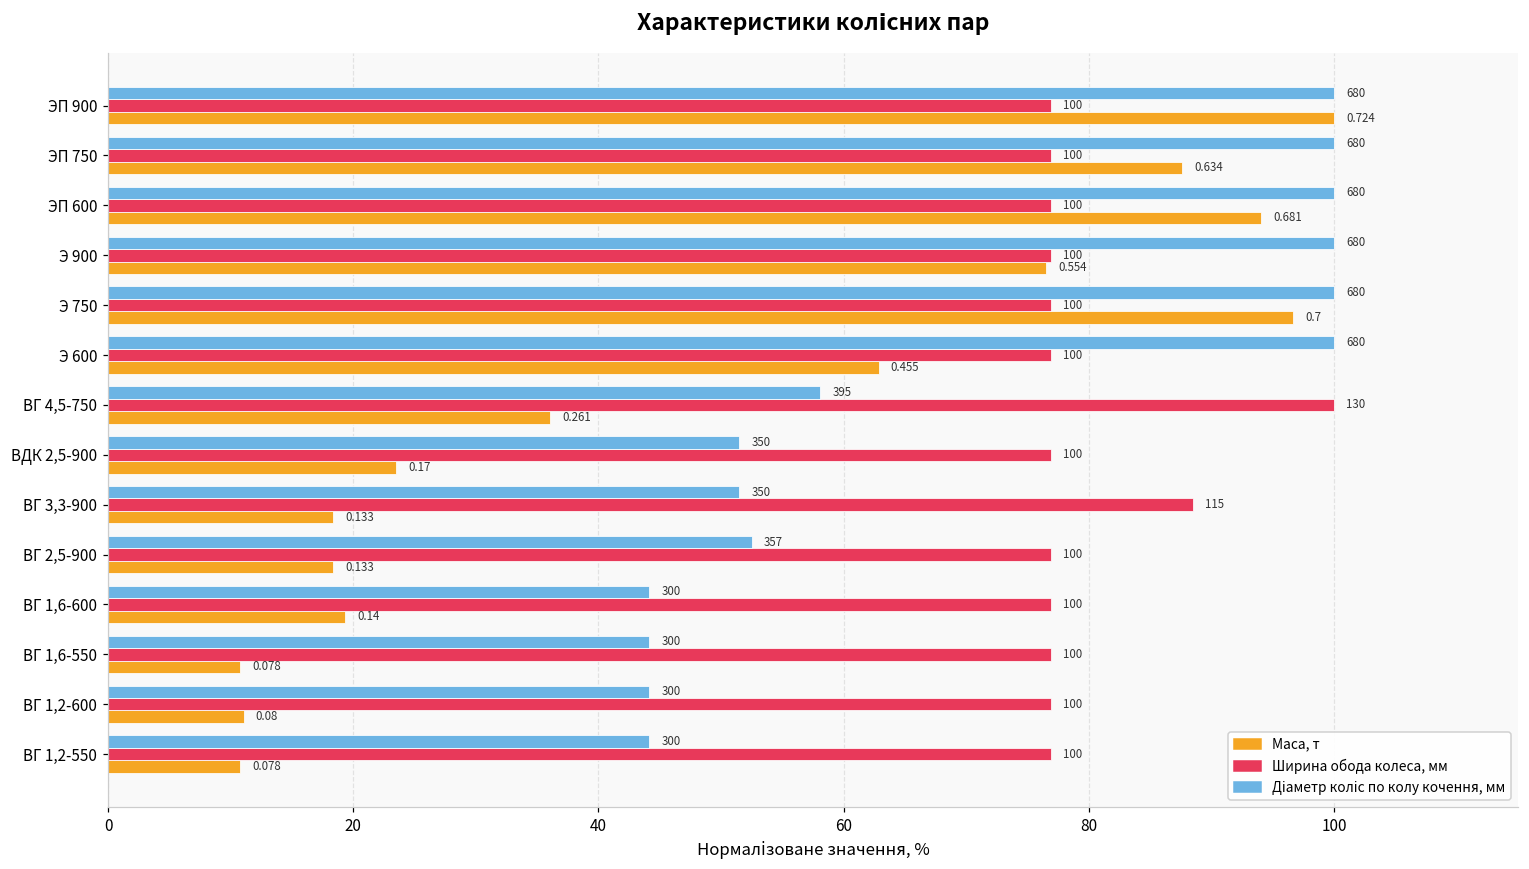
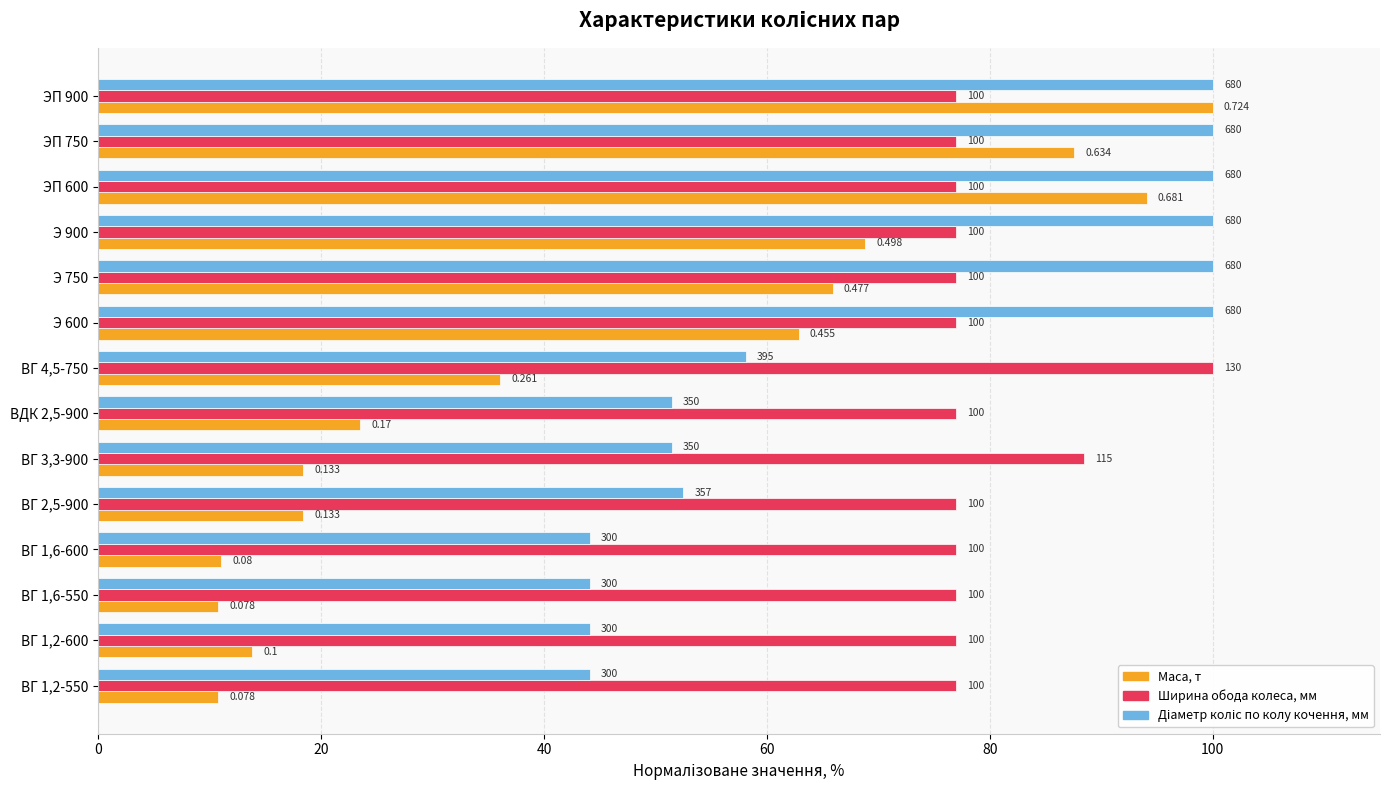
  {
    "Маса, т": {
-     "Э 900": 0.554,
-     "Э 750": 0.7,
-     "ВГ 1,6-600": 0.14,
-     "ВГ 1,2-600": 0.08
+     "Э 900": 0.498,
+     "Э 750": 0.477,
+     "ВГ 1,6-600": 0.08,
+     "ВГ 1,2-600": 0.1
    }
  }
